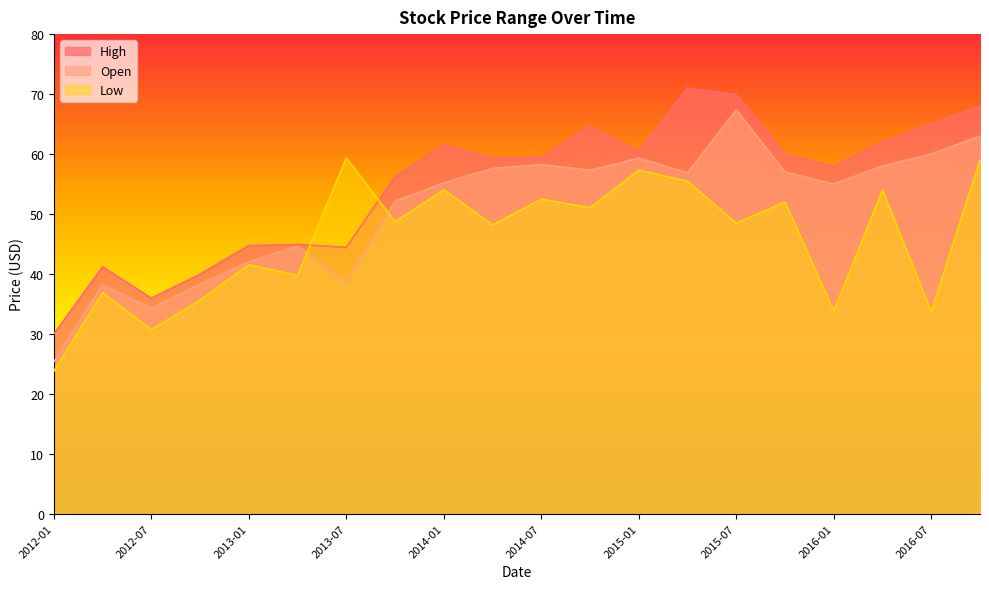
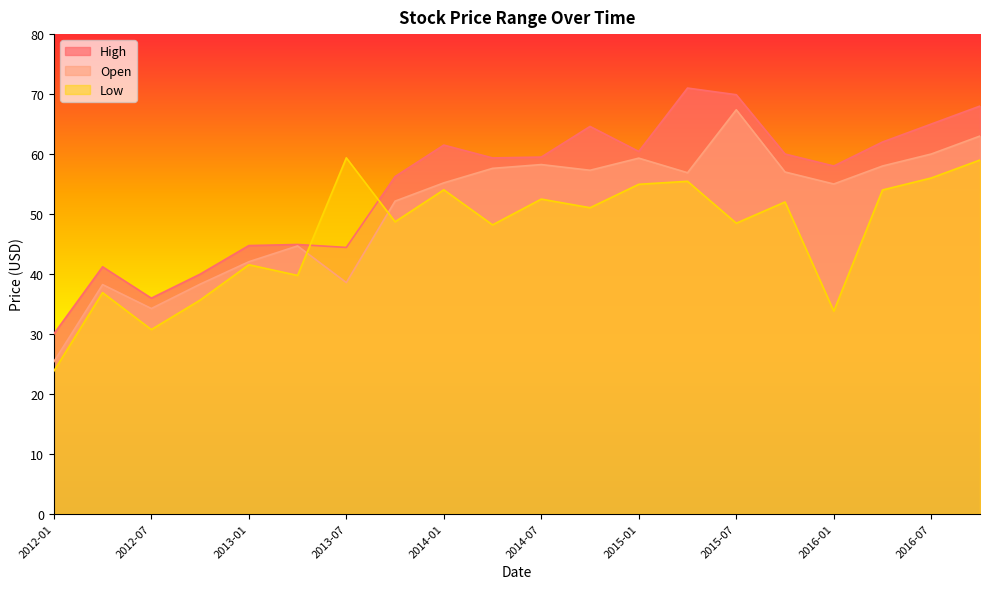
  {
    "Low": {
      "2012-01": 24,
      "2012-07": 31,
      "2013-01": 42,
      "2013-07": 59,
      "2014-01": 54,
      "2014-07": 52,
-     "2015-01": 57,
+     "2015-01": 55,
      "2015-07": 48,
      "2016-01": 34,
-     "2016-07": 34
+     "2016-07": 56
    }
  }
